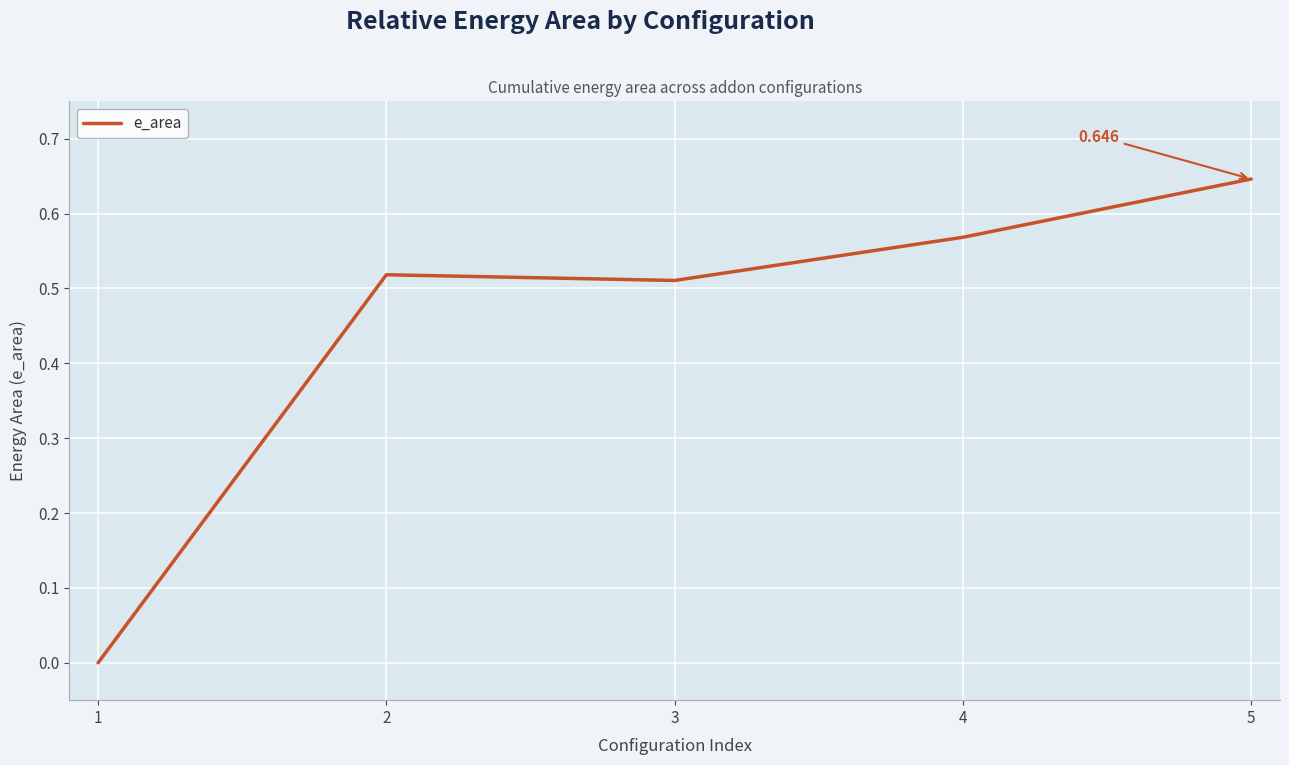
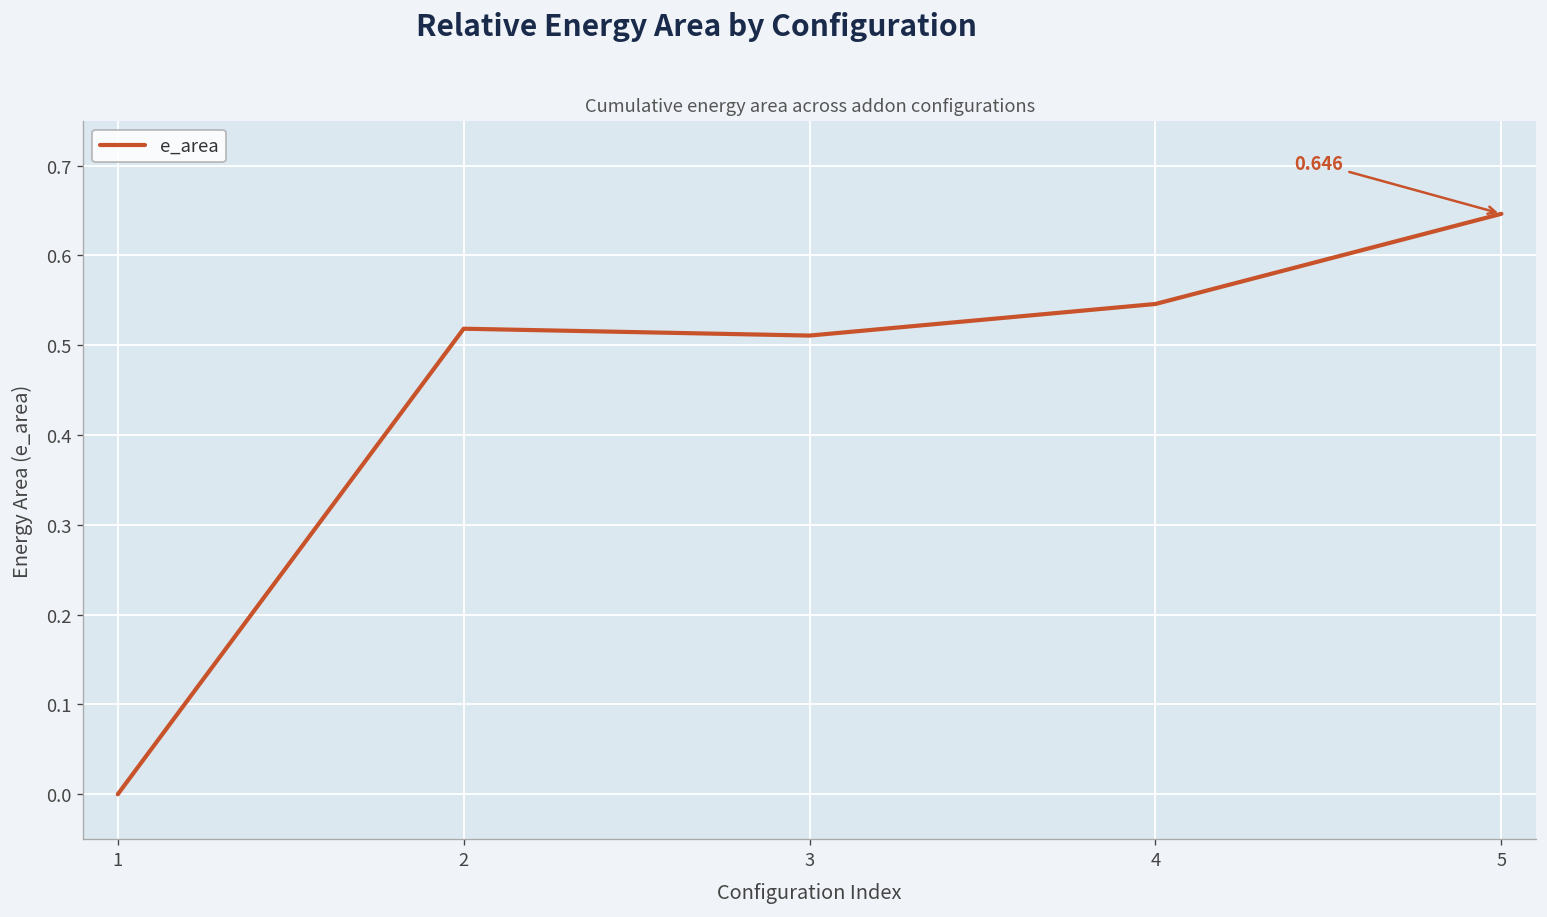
  {
    "1": 0.00,
    "2": 0.52,
    "3": 0.51,
-   "4": 0.57
+   "4": 0.55
  }
